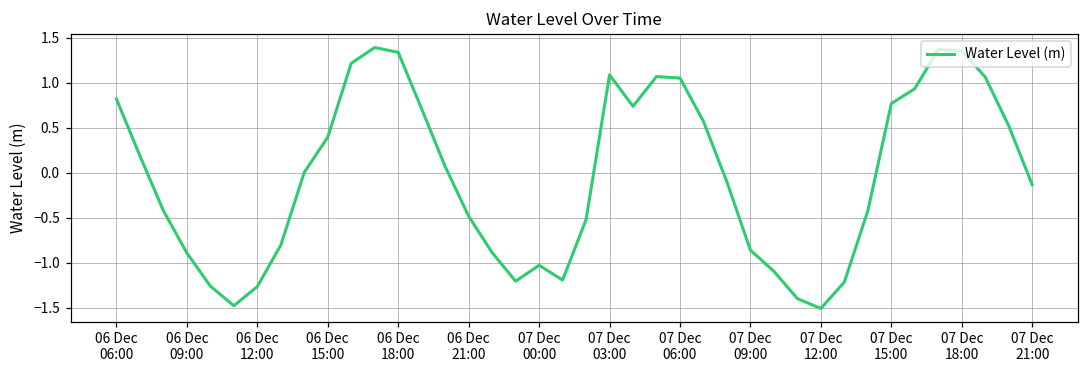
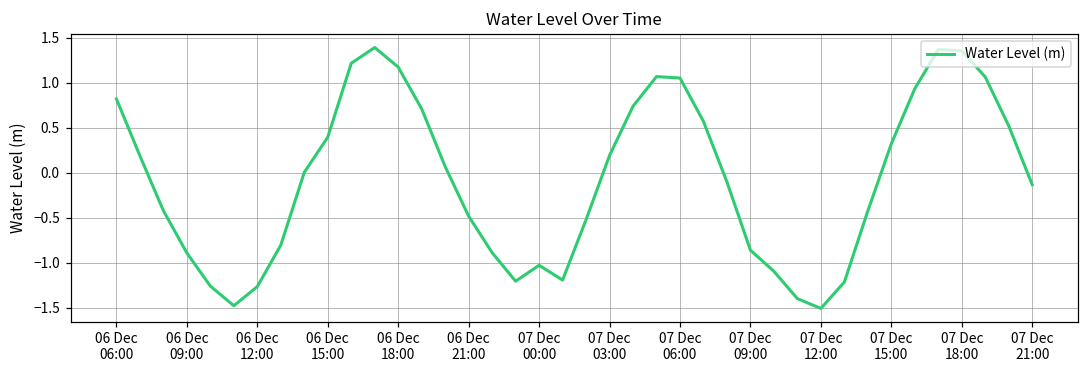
  {
    "06 Dec 06:00": 0.8,
    "06 Dec 09:00": -0.9,
    "06 Dec 12:00": -1.3,
    "06 Dec 15:00": 0.4,
-   "06 Dec 18:00": 1.3,
+   "06 Dec 18:00": 1.2,
    "06 Dec 21:00": -0.5,
    "07 Dec 00:00": -1.0,
-   "07 Dec 03:00": 1.1,
+   "07 Dec 03:00": 0.2,
    "07 Dec 06:00": 1.1,
    "07 Dec 09:00": -0.9,
    "07 Dec 12:00": -1.5,
-   "07 Dec 15:00": 0.8,
+   "07 Dec 15:00": 0.3,
    "07 Dec 21:00": -0.1
  }
